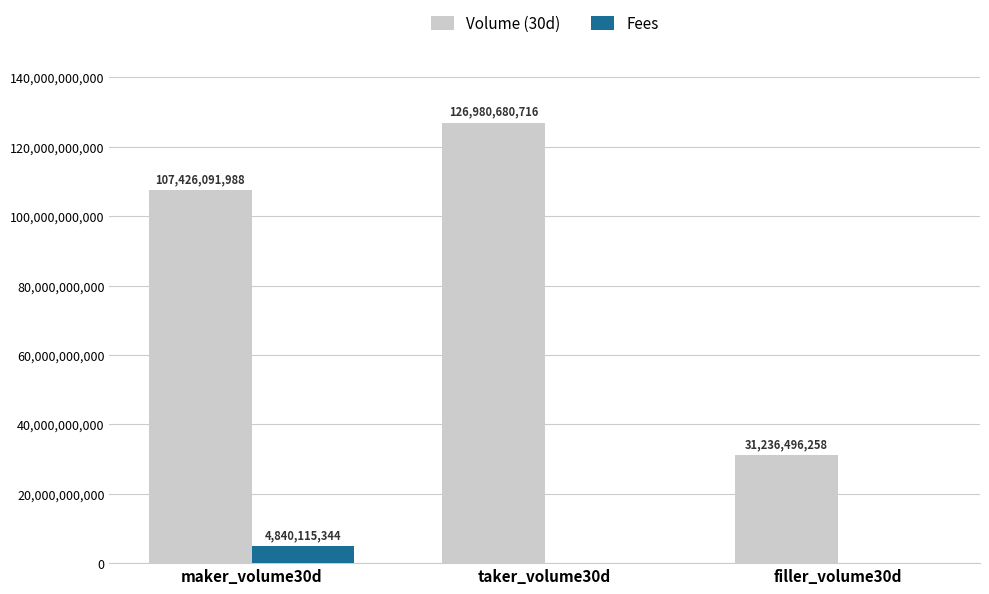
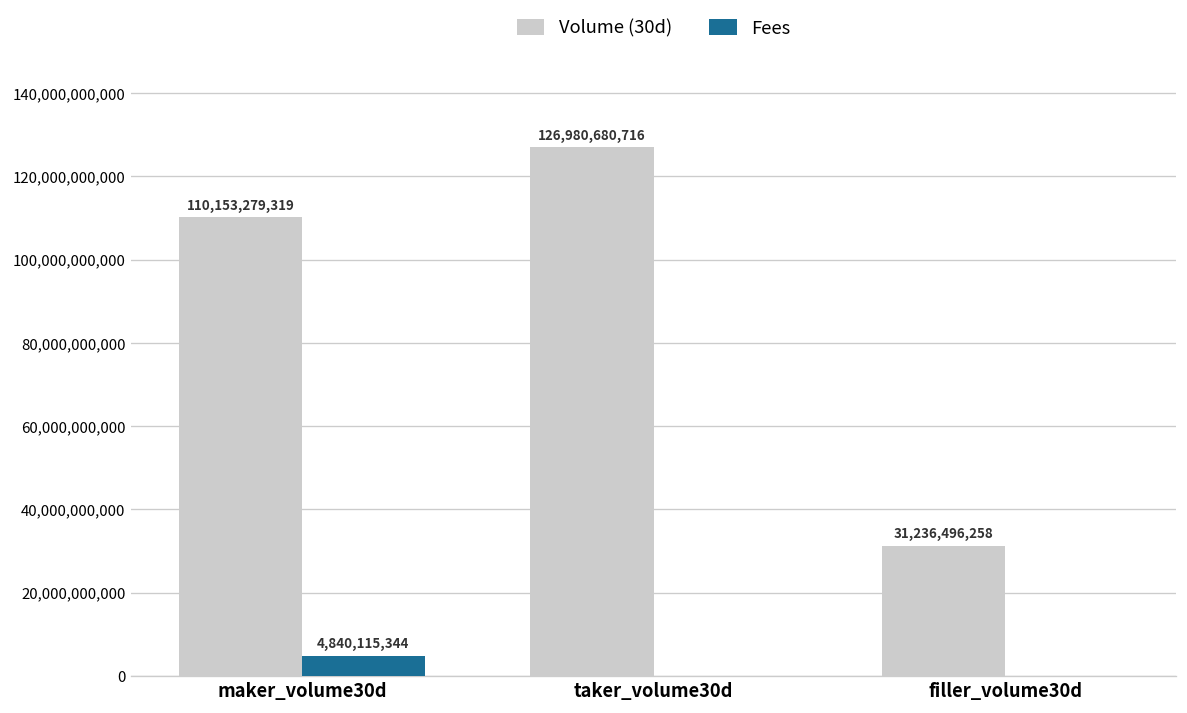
  {
    "Volume (30d)": {
-     "maker_volume30d": "107,426,091,988",
+     "maker_volume30d": "110,153,279,319",
      "taker_volume30d": "126,980,680,716",
      "filler_volume30d": "31,236,496,258"
    },
    "Fees": {
      "maker_volume30d": "4,840,115,344"
    }
  }
